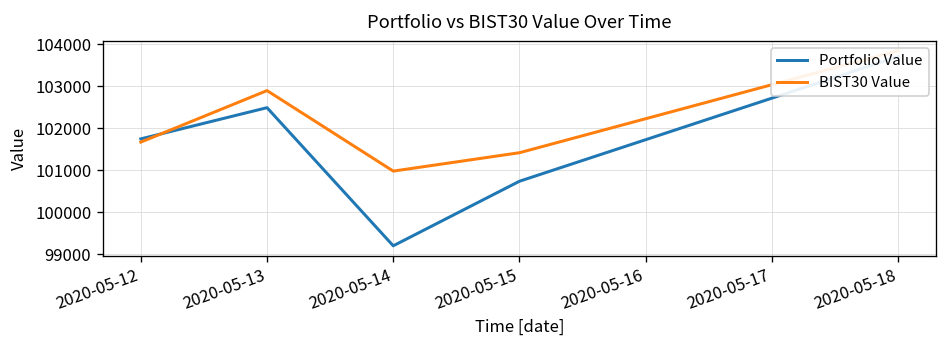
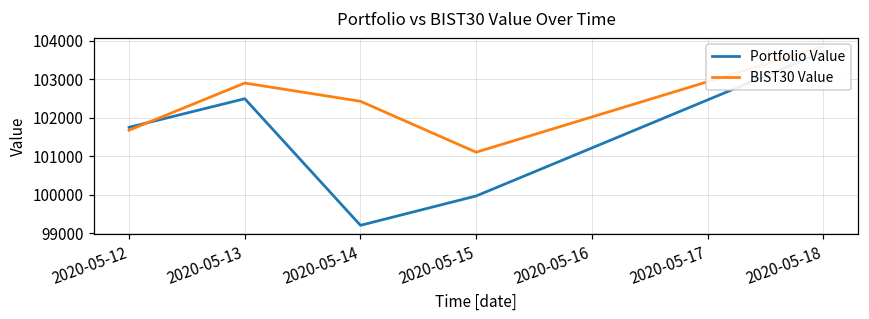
  {
    "Portfolio Value": {
      "2020-05-12": 101700,
      "2020-05-13": 102500,
      "2020-05-14": 99200,
-     "2020-05-15": 100700
+     "2020-05-15": 100000
    },
    "BIST30 Value": {
      "2020-05-12": 101700,
      "2020-05-13": 102900,
-     "2020-05-14": 101000,
-     "2020-05-15": 101400
+     "2020-05-14": 102400,
+     "2020-05-15": 101100
    }
  }
